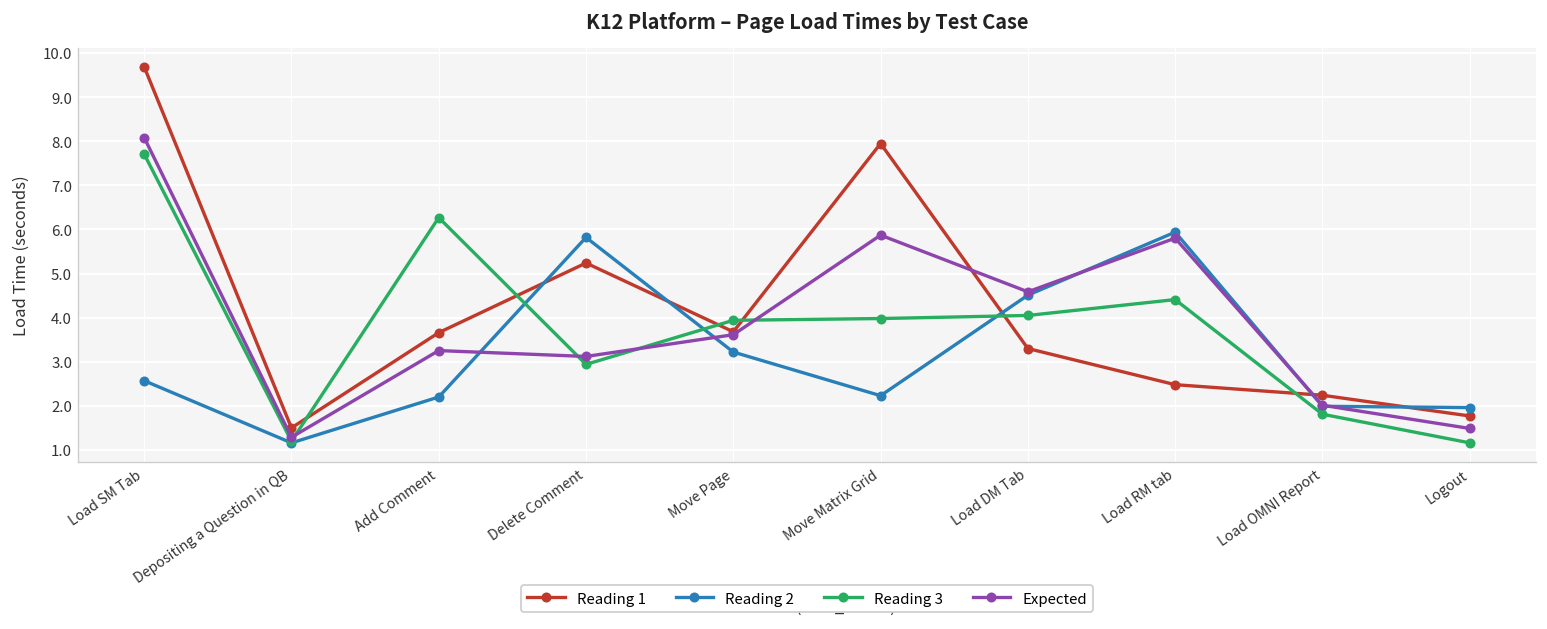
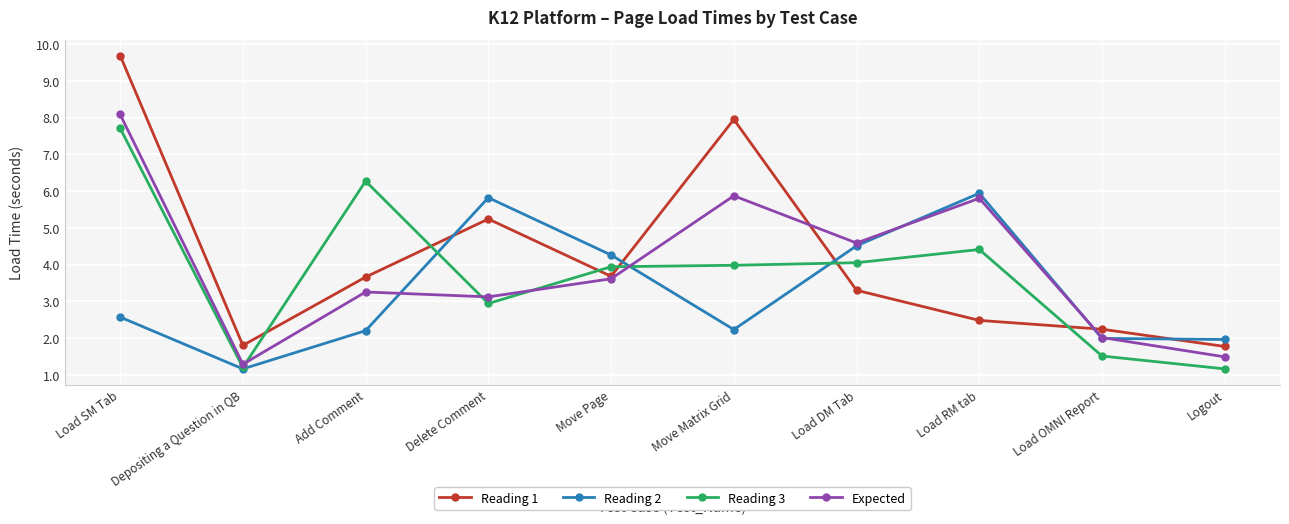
  {
    "Reading 1": {
      "Load SM Tab": 9.7,
-     "Depositing a Question in QB": 1.5,
+     "Depositing a Question in QB": 1.8,
      "Add Comment": 3.7,
      "Delete Comment": 5.2,
      "Move Matrix Grid": 8.0,
      "Load DM Tab": 3.3,
      "Load RM tab": 2.5,
      "Load OMNI Report": 2.2,
      "Logout": 1.8
    },
    "Reading 2": {
      "Load SM Tab": 2.6,
      "Add Comment": 2.2,
      "Delete Comment": 5.8,
-     "Move Page": 3.2,
+     "Move Page": 4.3,
      "Move Matrix Grid": 2.2,
      "Load DM Tab": 4.5,
      "Load RM tab": 5.9,
      "Logout": 2.0
    },
    "Reading 3": {
      "Load SM Tab": 7.7,
      "Add Comment": 6.3,
      "Delete Comment": 2.9,
      "Move Page": 3.9,
      "Move Matrix Grid": 4.0,
      "Load DM Tab": 4.1,
      "Load RM tab": 4.4,
-     "Load OMNI Report": 1.8,
+     "Load OMNI Report": 1.5,
      "Logout": 1.2
    },
    "Expected": {
      "Load SM Tab": 8.1,
      "Depositing a Question in QB": 1.3,
      "Add Comment": 3.3,
      "Delete Comment": 3.1,
      "Move Matrix Grid": 5.9,
      "Load DM Tab": 4.6,
      "Load RM tab": 5.8,
      "Logout": 1.5
    }
  }
